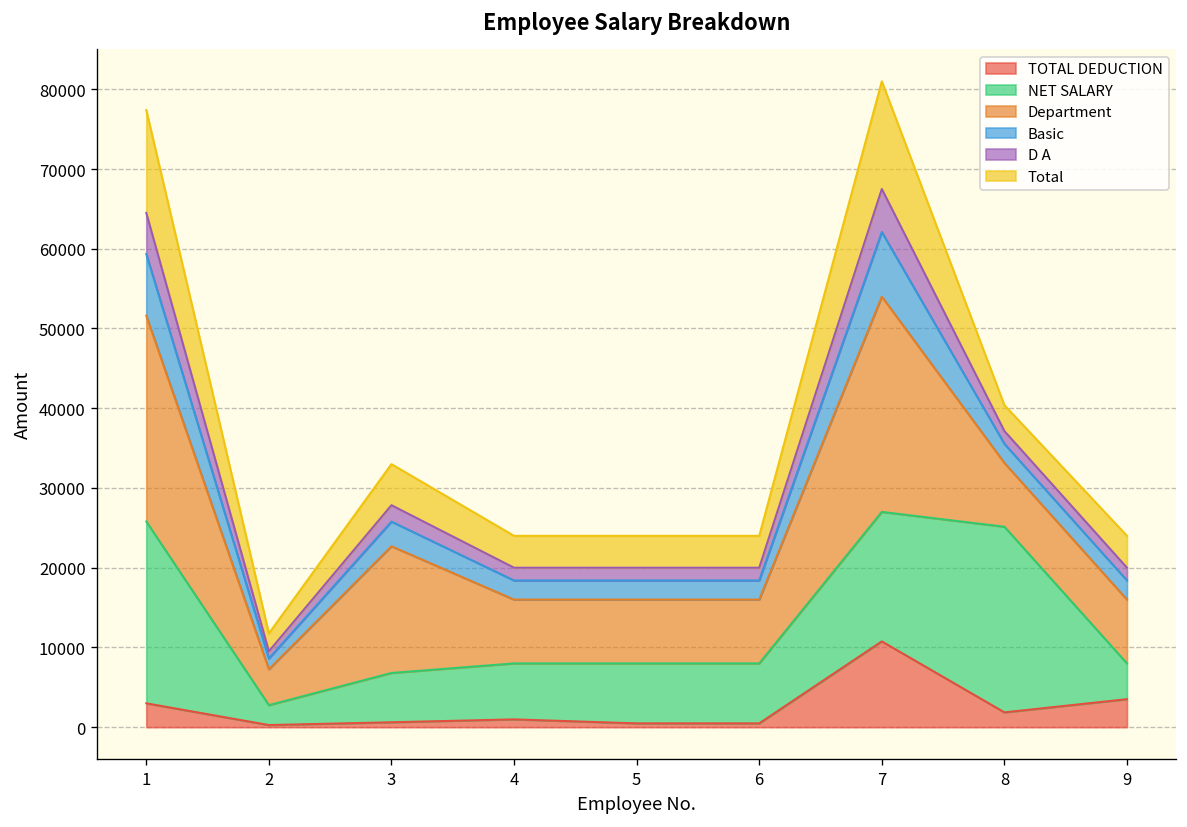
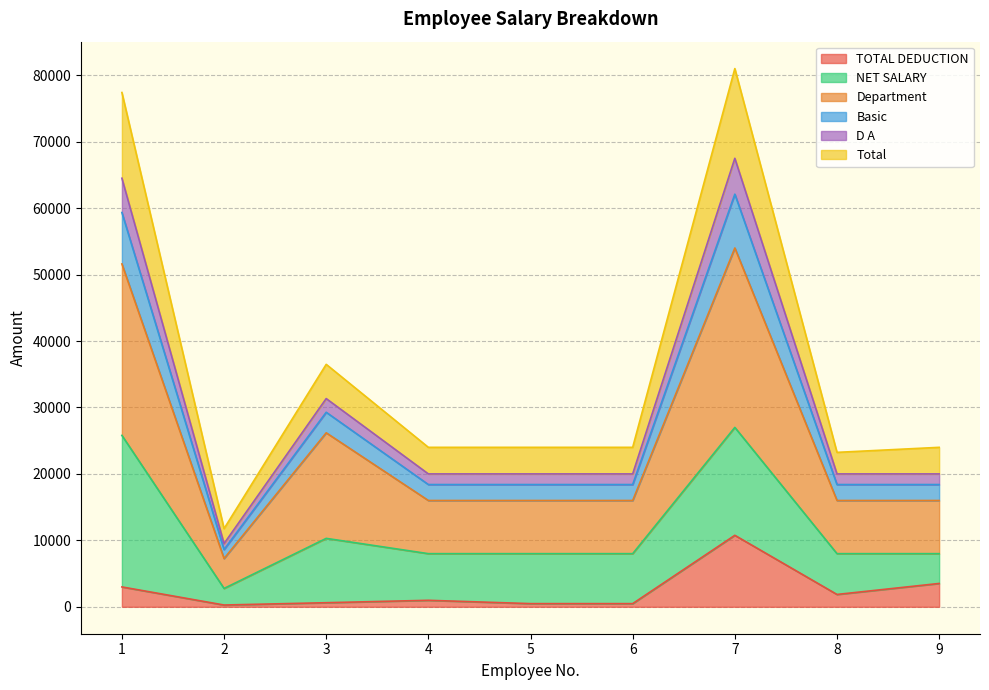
  {
    "NET SALARY": {
      "1": 23000,
      "2": 2000,
-     "3": 6000,
+     "3": 10000,
      "4": 7000,
      "5": 8000,
      "6": 8000,
      "7": 16000,
-     "8": 23000,
+     "8": 6000,
      "9": 4000
    },
    "Basic": {
      "1": 8000,
      "2": 1000,
      "3": 3000,
      "4": 2000,
      "5": 2000,
      "6": 2000,
      "7": 8000,
      "8": 2000,
      "9": 2000
    },
    "D A": {
      "1": 5000,
      "2": 1000,
      "3": 2000,
      "4": 2000,
      "5": 2000,
      "6": 2000,
      "7": 5000,
      "8": 2000,
      "9": 2000
    },
    "Total": {
      "1": 13000,
      "2": 2000,
      "3": 5000,
      "4": 4000,
      "5": 4000,
      "6": 4000,
      "7": 14000,
      "8": 3000,
      "9": 4000
    }
  }
